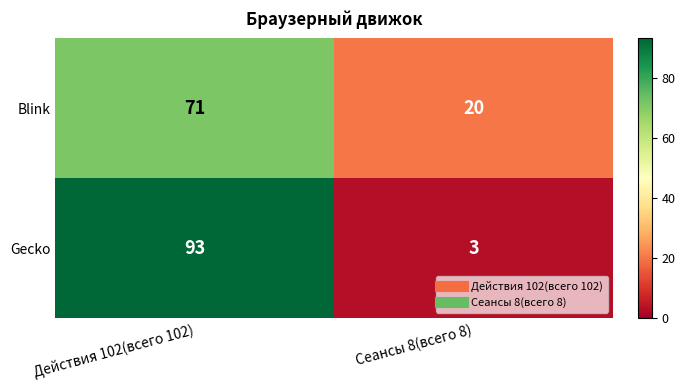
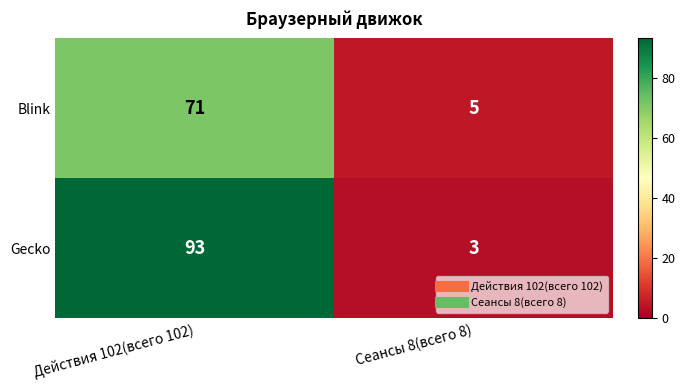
  {
    "Blink": {
      "Действия 102(всего 102)": 71,
-     "Сеансы 8(всего 8)": 20
+     "Сеансы 8(всего 8)": 5
    },
    "Gecko": {
      "Действия 102(всего 102)": 93,
      "Сеансы 8(всего 8)": 3
    }
  }
